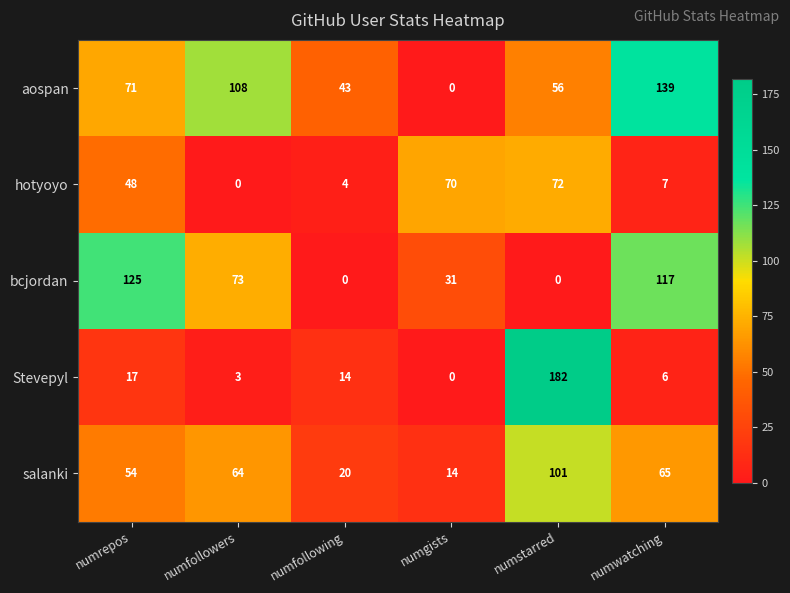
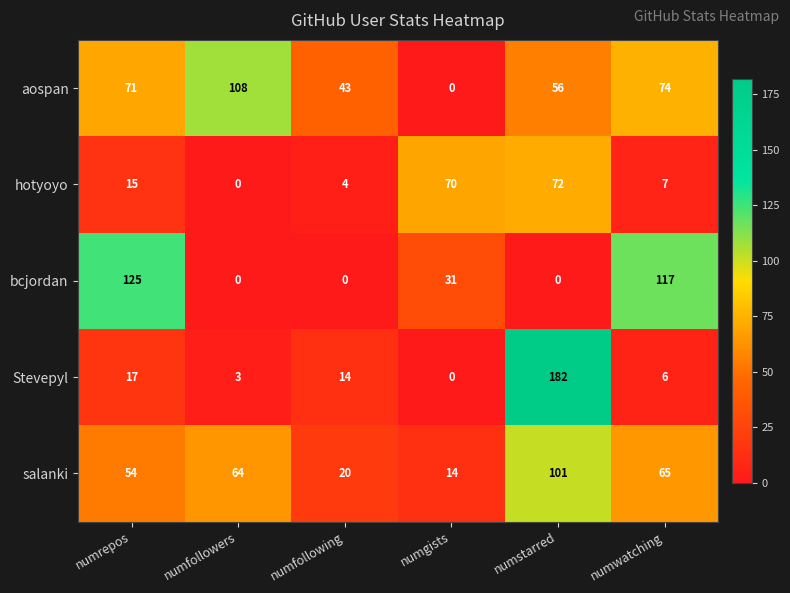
  {
    "aospan": {
      "numrepos": 71,
      "numfollowers": 108,
      "numfollowing": 43,
      "numgists": 0,
      "numstarred": 56,
-     "numwatching": 139
+     "numwatching": 74
    },
    "hotyoyo": {
-     "numrepos": 48,
+     "numrepos": 15,
      "numfollowers": 0,
      "numfollowing": 4,
      "numgists": 70,
      "numstarred": 72,
      "numwatching": 7
    },
    "bcjordan": {
      "numrepos": 125,
-     "numfollowers": 73,
+     "numfollowers": 0,
      "numfollowing": 0,
      "numgists": 31,
      "numstarred": 0,
      "numwatching": 117
    },
    "Stevepyl": {
      "numrepos": 17,
      "numfollowers": 3,
      "numfollowing": 14,
      "numgists": 0,
      "numstarred": 182,
      "numwatching": 6
    },
    "salanki": {
      "numrepos": 54,
      "numfollowers": 64,
      "numfollowing": 20,
      "numgists": 14,
      "numstarred": 101,
      "numwatching": 65
    }
  }
